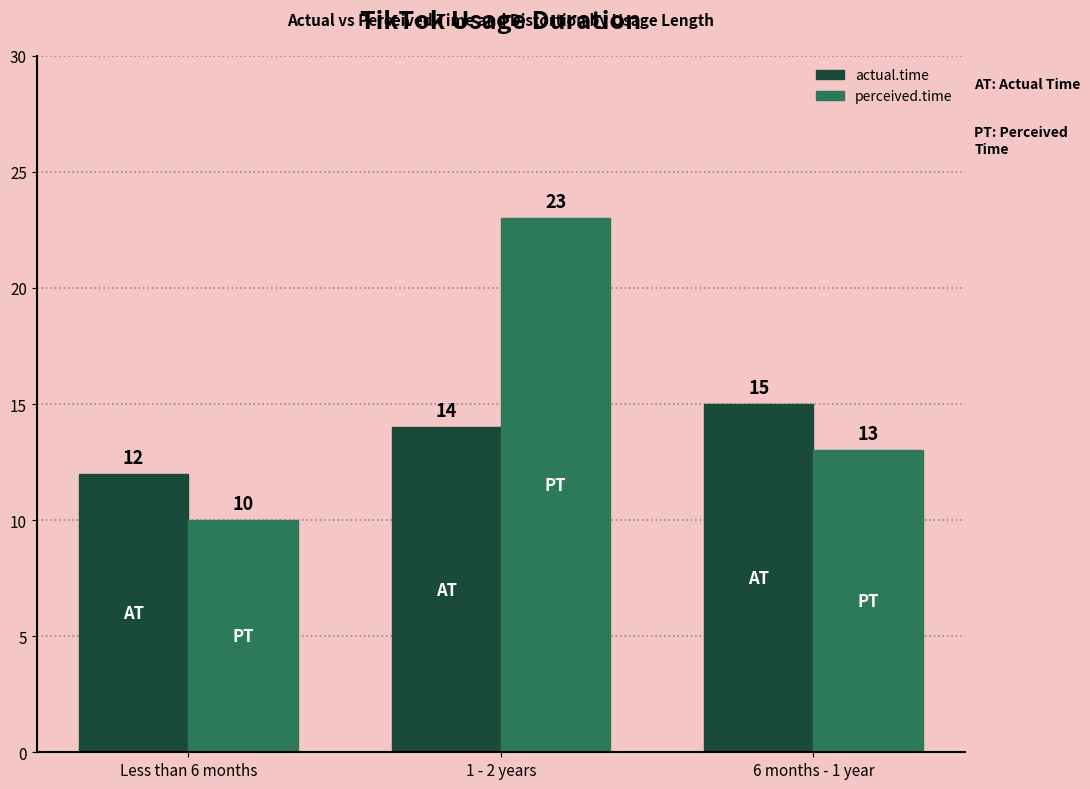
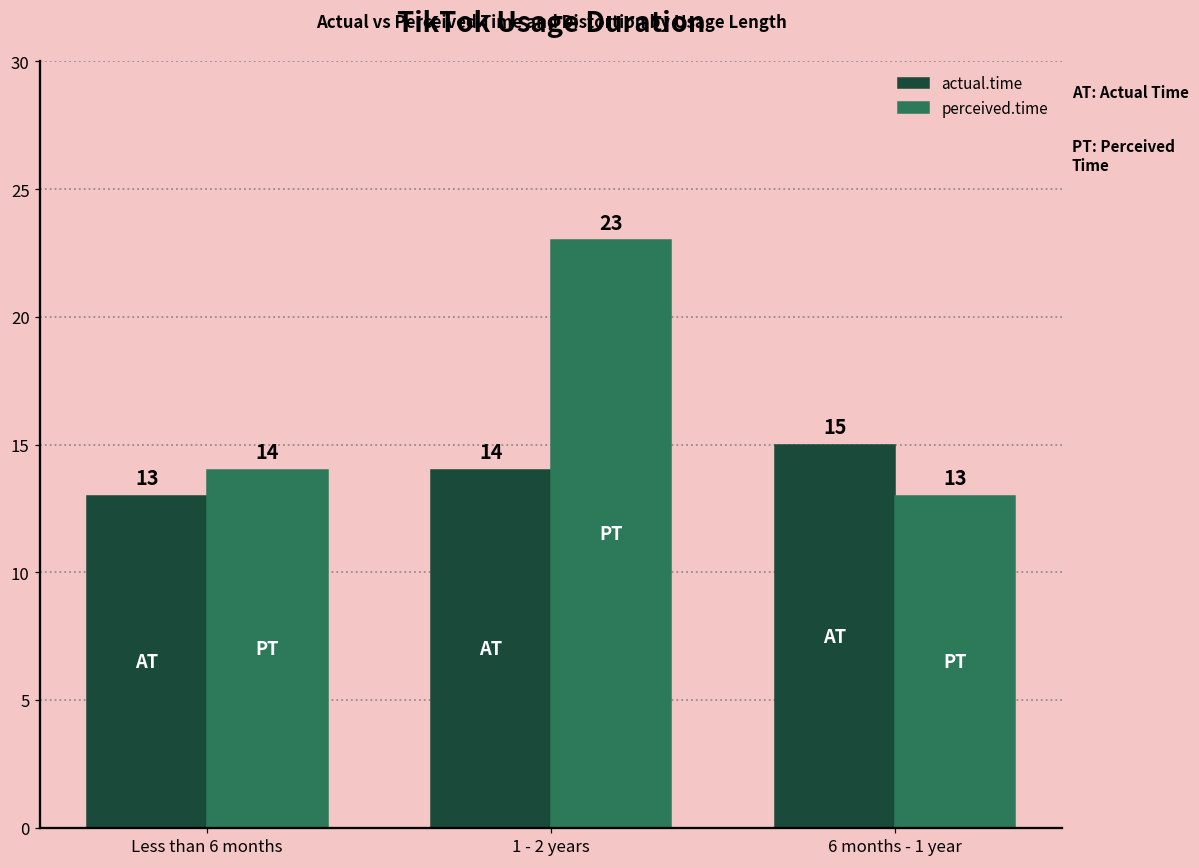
  {
    "actual.time": {
-     "Less than 6 months": 12,
+     "Less than 6 months": 13,
      "1 - 2 years": 14,
      "6 months - 1 year": 15
    },
    "perceived.time": {
-     "Less than 6 months": 10,
+     "Less than 6 months": 14,
      "1 - 2 years": 23,
      "6 months - 1 year": 13
    }
  }
